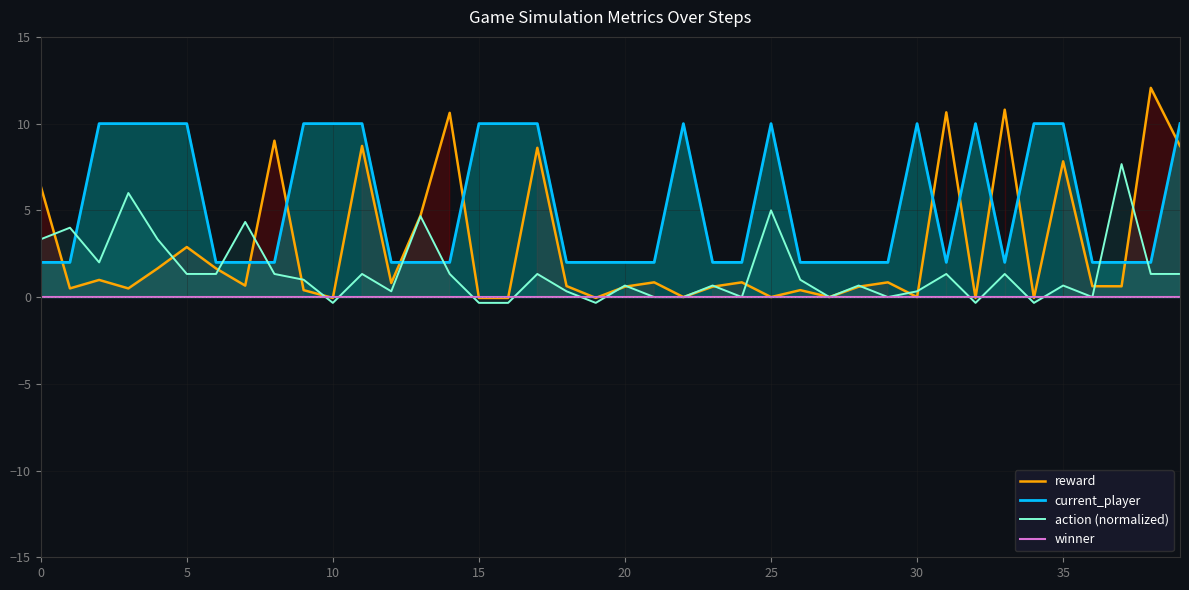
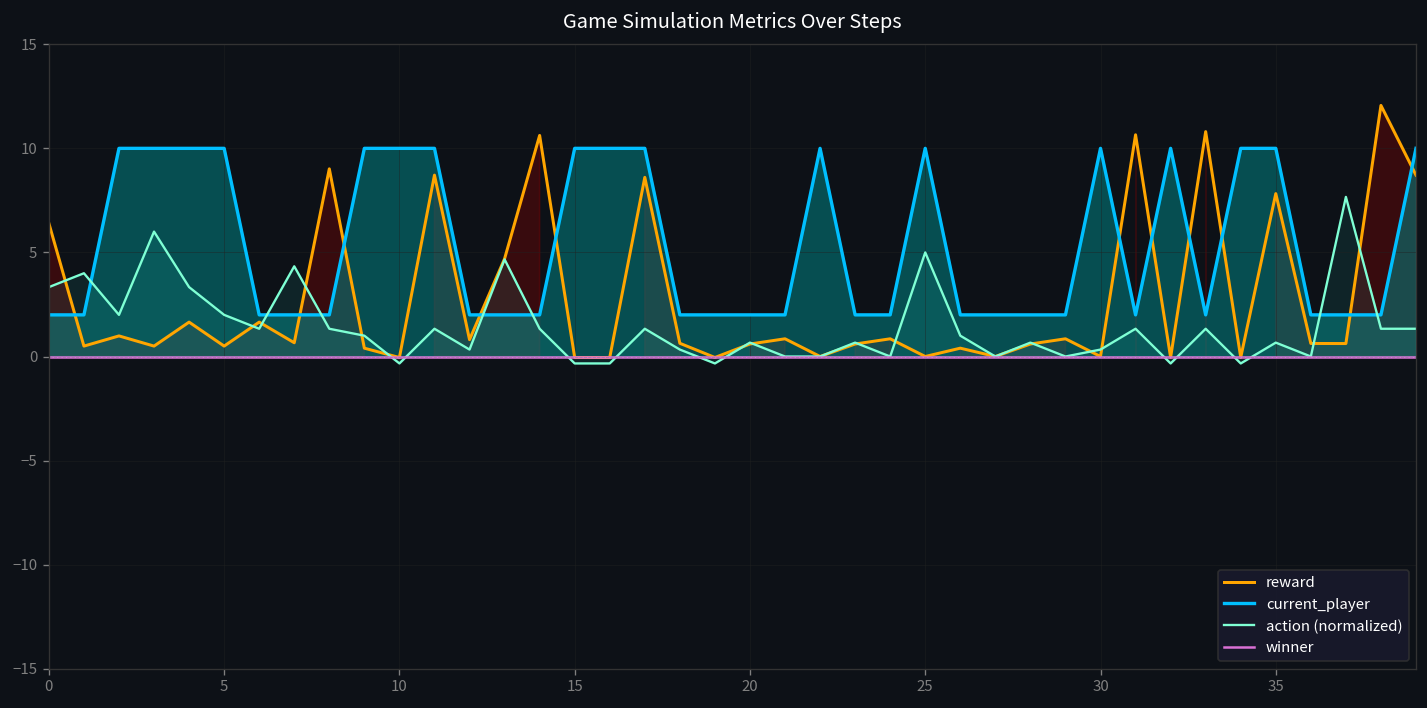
  {
    "reward": {
      "0": 6.4,
-     "5": 2.9,
+     "5": 0.5,
      "35": 7.8
    },
    "current_player": {
      "0": 2.0,
      "5": 10.0,
      "10": 10.0,
      "15": 10.0,
      "20": 2.0,
      "25": 10.0,
      "30": 10.0,
      "35": 10.0
    },
    "action (normalized)": {
-     "5": 1.3,
+     "5": 2.0,
      "10": -0.3,
      "15": -0.3
    },
    "winner": {
      "0": 0.0,
      "5": 0.0,
      "20": 0.0,
      "35": 0.0
    }
  }
